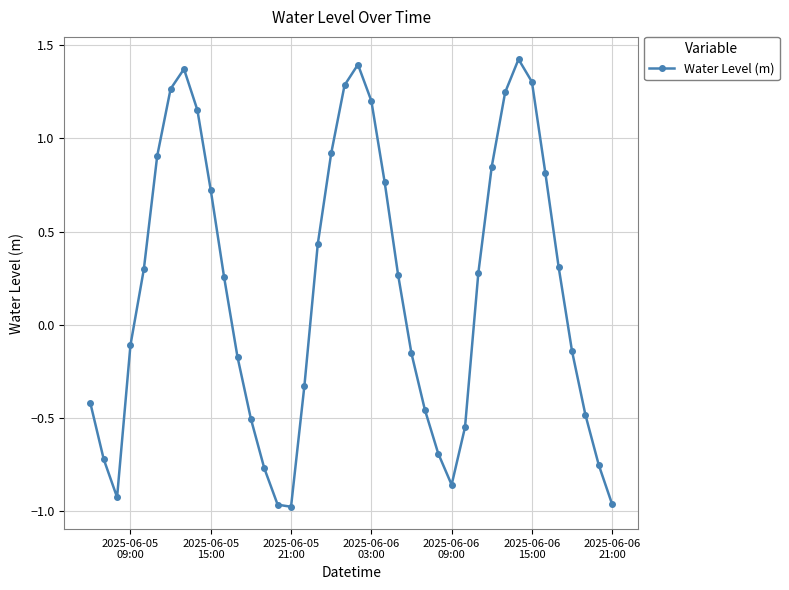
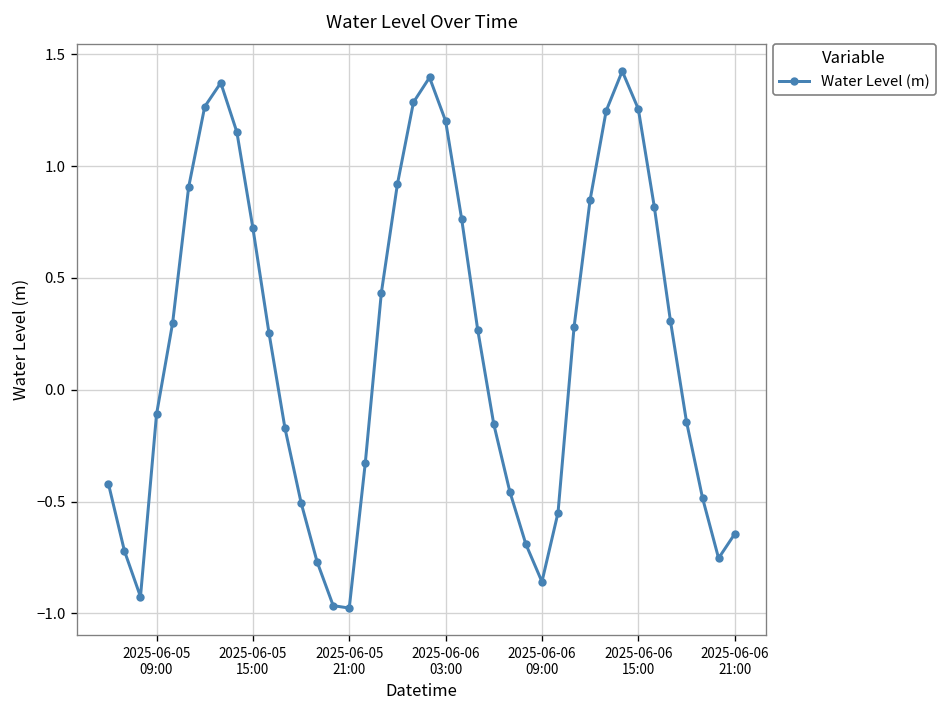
  {
    "2025-06-05 09:00": -0.11,
    "2025-06-05 15:00": 0.72,
    "2025-06-05 21:00": -0.98,
    "2025-06-06 03:00": 1.20,
    "2025-06-06 09:00": -0.86,
-   "2025-06-06 15:00": 1.30,
-   "2025-06-06 21:00": -0.96
+   "2025-06-06 15:00": 1.26,
+   "2025-06-06 21:00": -0.65
  }
